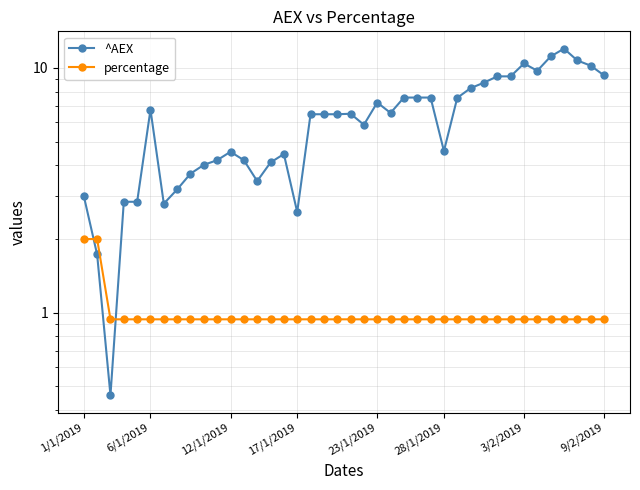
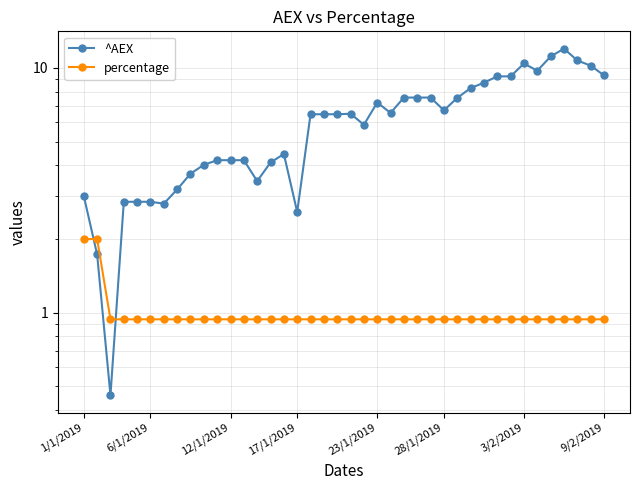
  {
    "^AEX": {
      "1/1/2019": 3.0,
-     "6/1/2019": 6.8,
-     "12/1/2019": 4.5,
+     "6/1/2019": 2.8,
+     "12/1/2019": 4.2,
      "17/1/2019": 2.6,
      "23/1/2019": 7.2,
-     "28/1/2019": 4.6,
+     "28/1/2019": 6.7,
      "3/2/2019": 10.4,
      "9/2/2019": 9.3
    },
    "percentage": {
      "1/1/2019": 2.0,
      "6/1/2019": 0.94,
      "12/1/2019": 0.94,
      "17/1/2019": 0.94,
      "23/1/2019": 0.94,
      "28/1/2019": 0.94,
      "3/2/2019": 0.94,
      "9/2/2019": 0.94
    }
  }
